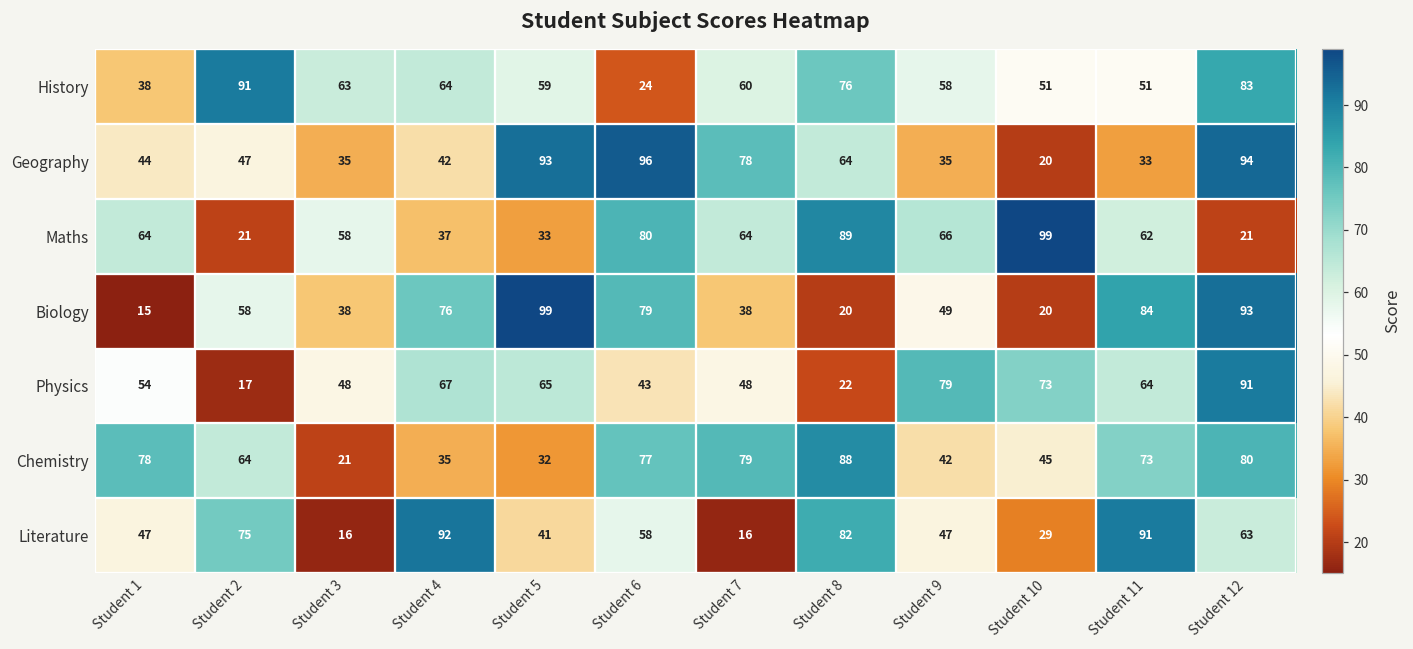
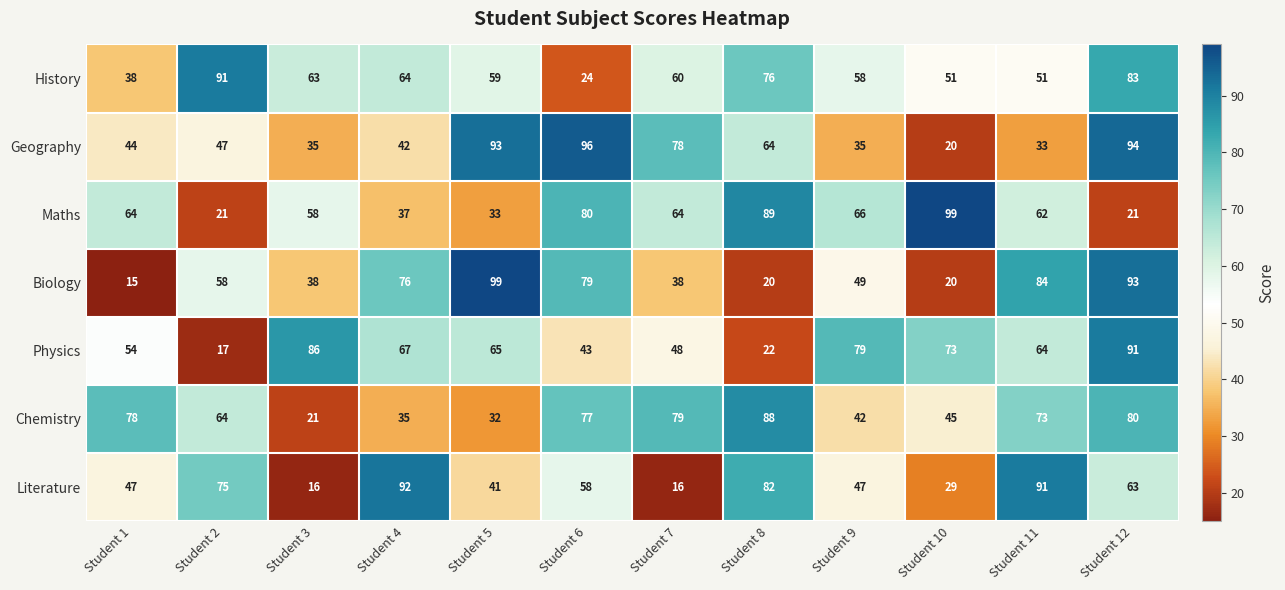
  {
    "History": {
      "Student 1": 38,
      "Student 2": 91,
      "Student 3": 63,
      "Student 4": 64,
      "Student 5": 59,
      "Student 6": 24,
      "Student 7": 60,
      "Student 8": 76,
      "Student 9": 58,
      "Student 10": 51,
      "Student 11": 51,
      "Student 12": 83
    },
    "Geography": {
      "Student 1": 44,
      "Student 2": 47,
      "Student 3": 35,
      "Student 4": 42,
      "Student 5": 93,
      "Student 6": 96,
      "Student 7": 78,
      "Student 8": 64,
      "Student 9": 35,
      "Student 10": 20,
      "Student 11": 33,
      "Student 12": 94
    },
    "Maths": {
      "Student 1": 64,
      "Student 2": 21,
      "Student 3": 58,
      "Student 4": 37,
      "Student 5": 33,
      "Student 6": 80,
      "Student 7": 64,
      "Student 8": 89,
      "Student 9": 66,
      "Student 10": 99,
      "Student 11": 62,
      "Student 12": 21
    },
    "Biology": {
      "Student 1": 15,
      "Student 2": 58,
      "Student 3": 38,
      "Student 4": 76,
      "Student 5": 99,
      "Student 6": 79,
      "Student 7": 38,
      "Student 8": 20,
      "Student 9": 49,
      "Student 10": 20,
      "Student 11": 84,
      "Student 12": 93
    },
    "Physics": {
      "Student 1": 54,
      "Student 2": 17,
-     "Student 3": 48,
+     "Student 3": 86,
      "Student 4": 67,
      "Student 5": 65,
      "Student 6": 43,
      "Student 7": 48,
      "Student 8": 22,
      "Student 9": 79,
      "Student 10": 73,
      "Student 11": 64,
      "Student 12": 91
    },
    "Chemistry": {
      "Student 1": 78,
      "Student 2": 64,
      "Student 3": 21,
      "Student 4": 35,
      "Student 5": 32,
      "Student 6": 77,
      "Student 7": 79,
      "Student 8": 88,
      "Student 9": 42,
      "Student 10": 45,
      "Student 11": 73,
      "Student 12": 80
    },
    "Literature": {
      "Student 1": 47,
      "Student 2": 75,
      "Student 3": 16,
      "Student 4": 92,
      "Student 5": 41,
      "Student 6": 58,
      "Student 7": 16,
      "Student 8": 82,
      "Student 9": 47,
      "Student 10": 29,
      "Student 11": 91,
      "Student 12": 63
    }
  }
